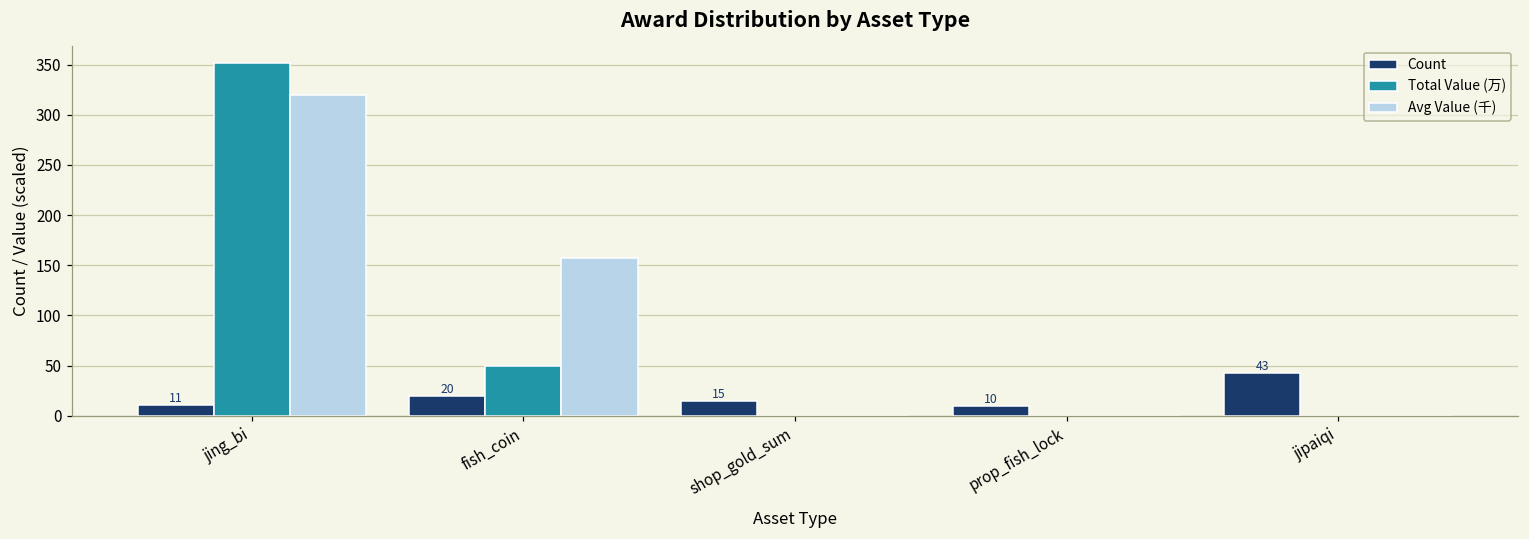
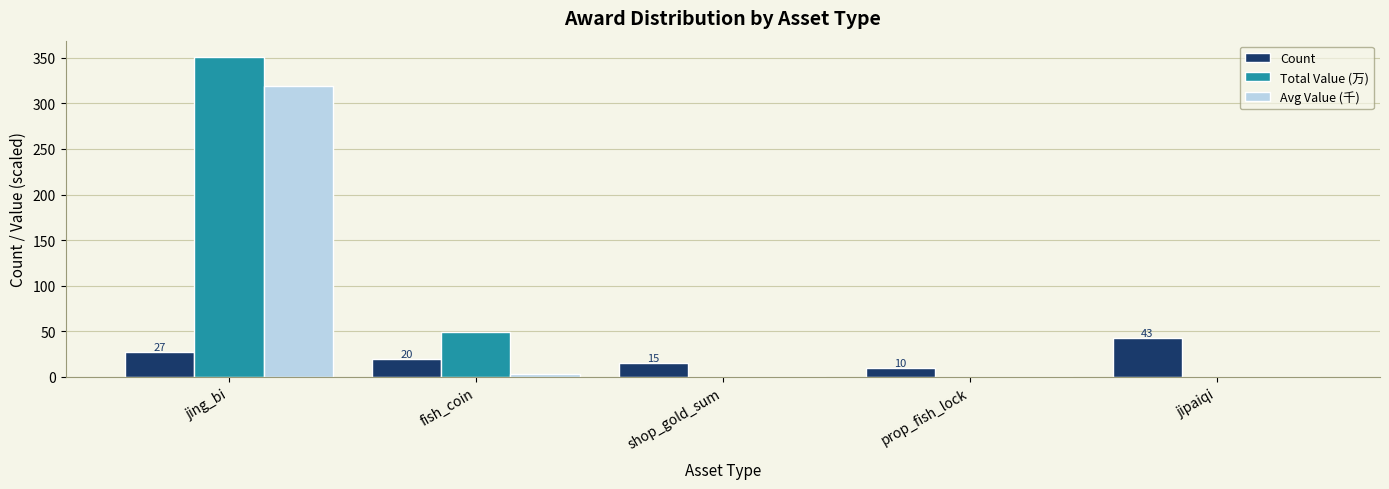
  {
    "Count": {
-     "jing_bi": 11,
+     "jing_bi": 27,
      "fish_coin": 20,
      "shop_gold_sum": 15,
      "prop_fish_lock": 10,
      "jipaiqi": 43
    },
    "Total Value (万)": {
      "jing_bi": 350,
      "fish_coin": 50
    },
    "Avg Value (千)": {
      "jing_bi": 320,
-     "fish_coin": 160
+     "fish_coin": 0
    }
  }
